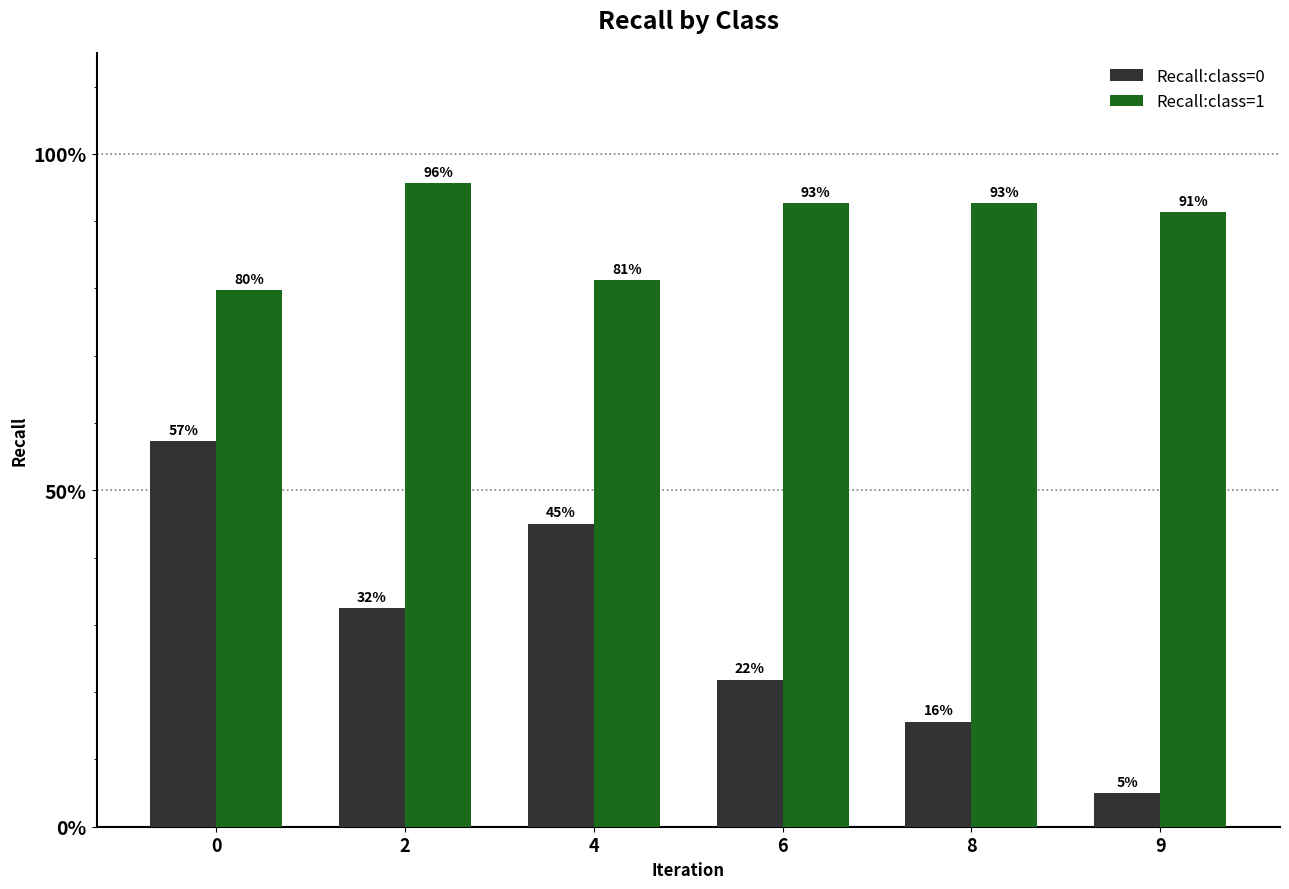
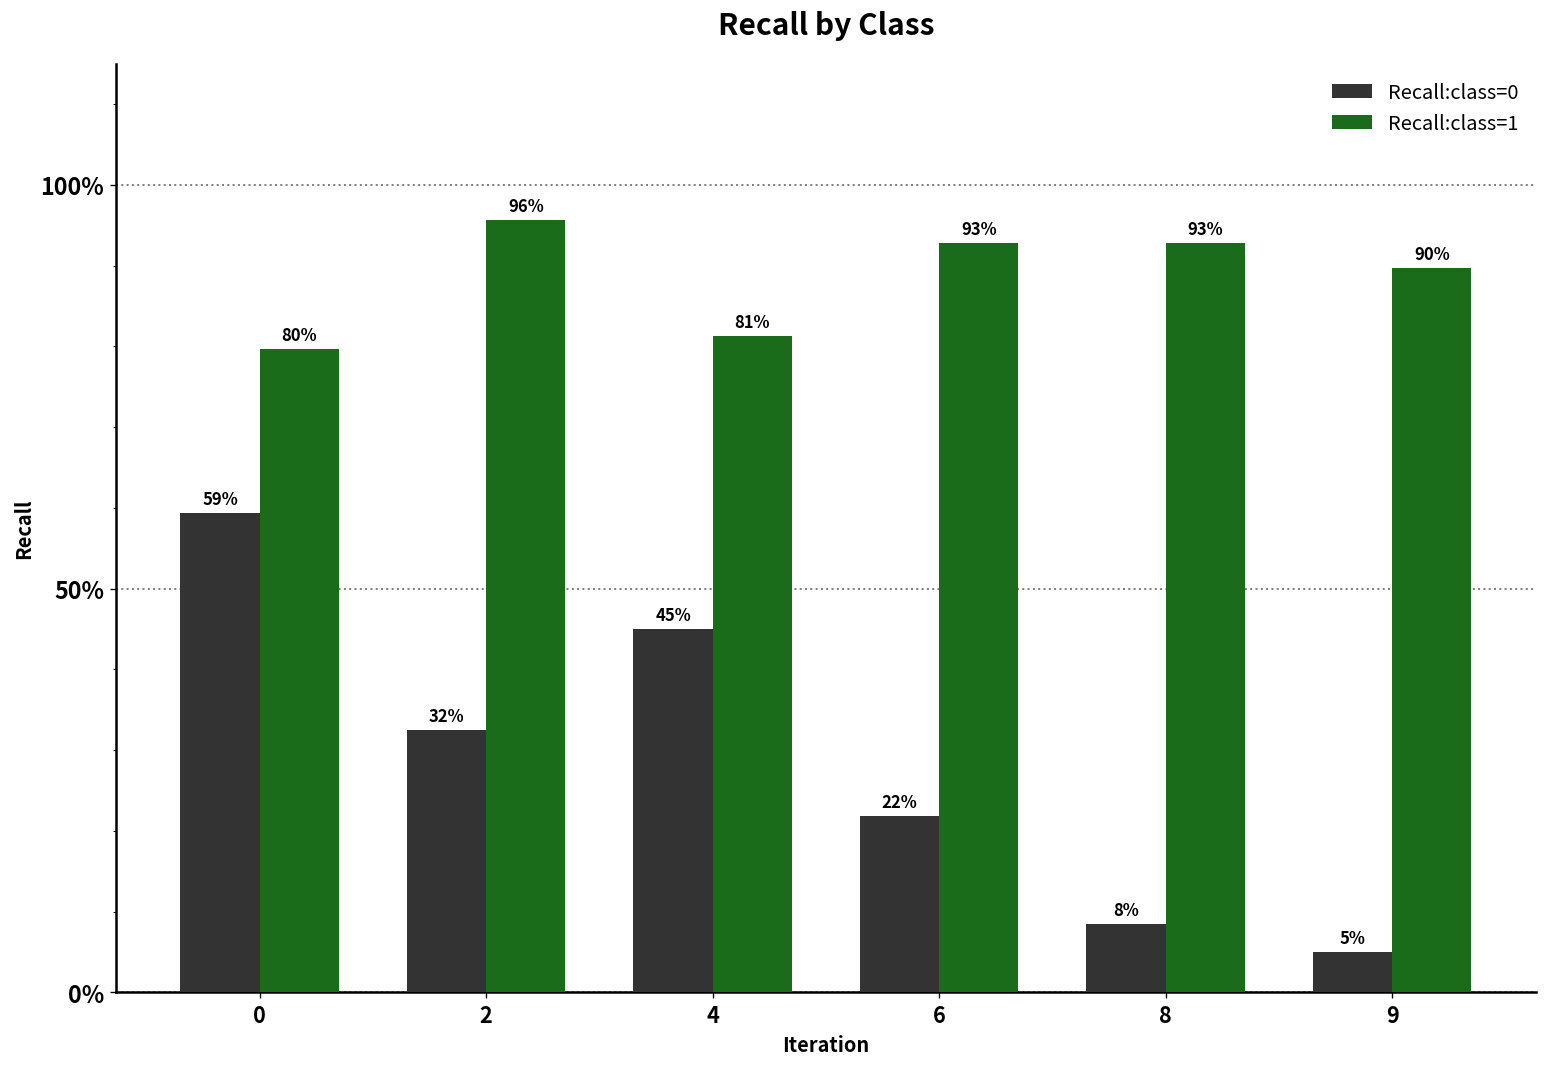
  {
    "Recall:class=0": {
-     "0": "57%",
+     "0": "59%",
      "2": "32%",
      "4": "45%",
      "6": "22%",
-     "8": "16%",
+     "8": "8%",
      "9": "5%"
    },
    "Recall:class=1": {
      "0": "80%",
      "2": "96%",
      "4": "81%",
      "6": "93%",
      "8": "93%",
-     "9": "91%"
+     "9": "90%"
    }
  }
